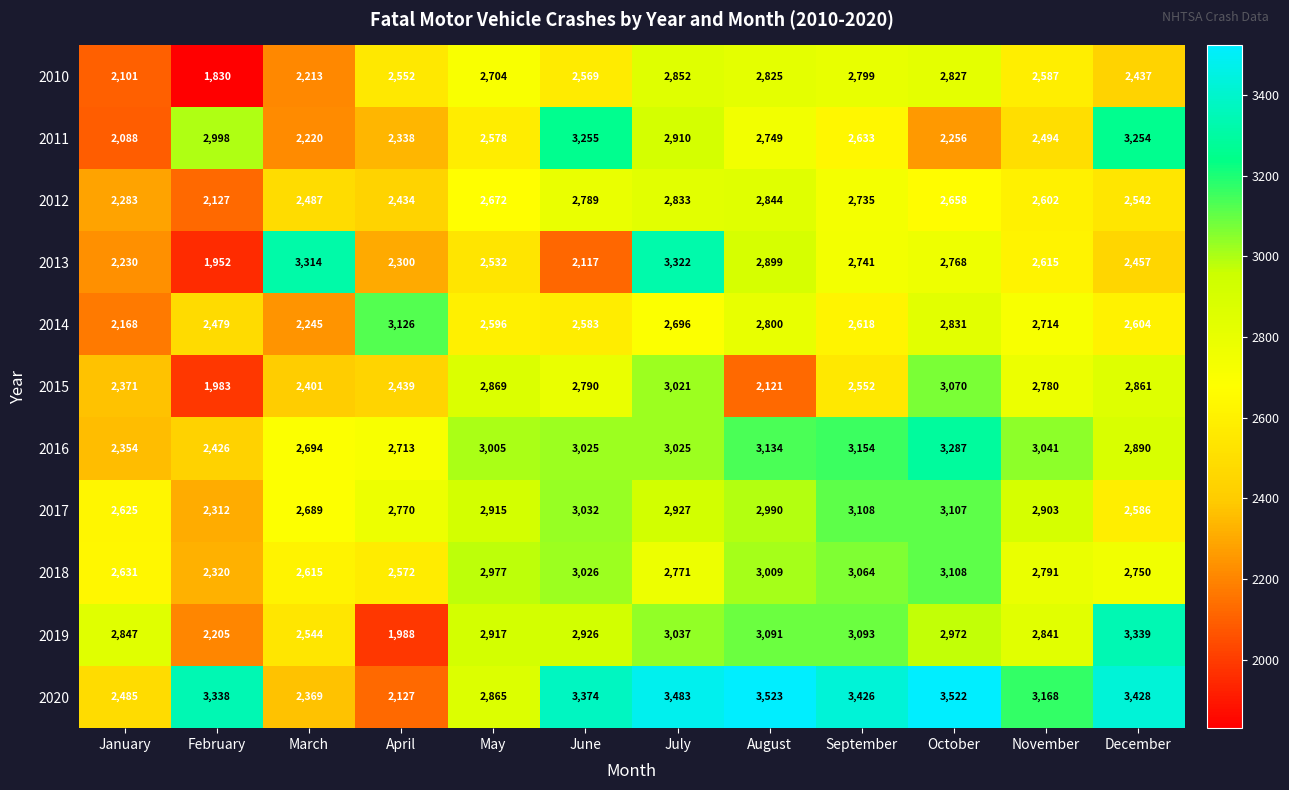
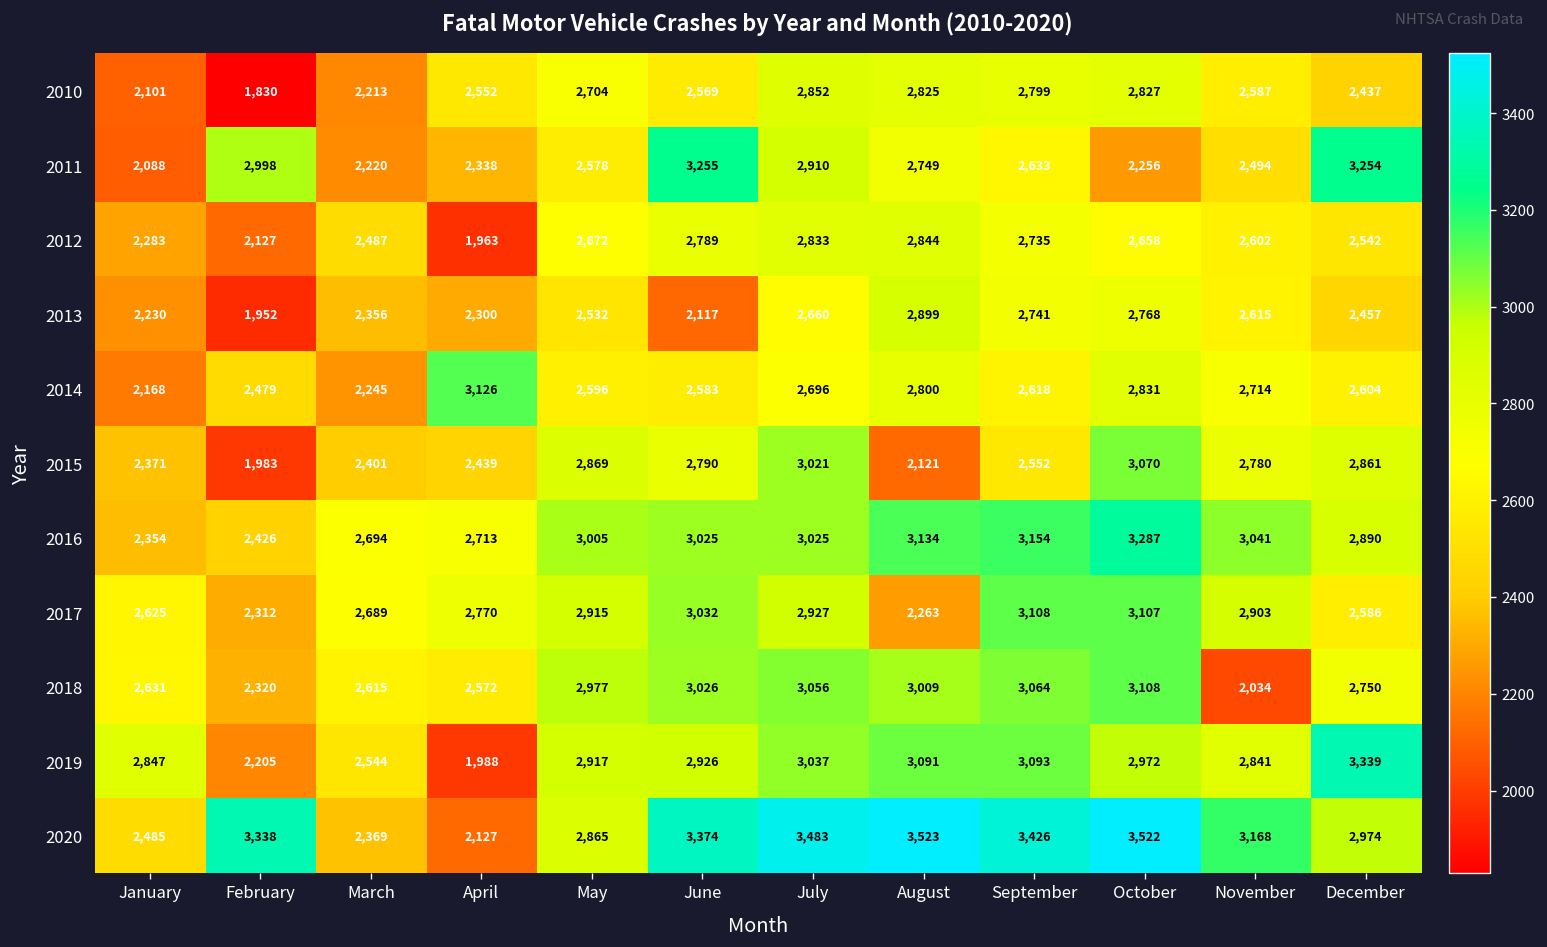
  {
    "2010": {
      "January": "2,101",
      "February": "1,830",
      "March": "2,213",
      "April": "2,552",
      "May": "2,704",
      "June": "2,569",
      "July": "2,852",
      "August": "2,825",
      "September": "2,799",
      "October": "2,827",
      "November": "2,587",
      "December": "2,437"
    },
    "2011": {
      "January": "2,088",
      "February": "2,998",
      "March": "2,220",
      "April": "2,338",
      "May": "2,578",
      "June": "3,255",
      "July": "2,910",
      "August": "2,749",
      "September": "2,633",
      "October": "2,256",
      "November": "2,494",
      "December": "3,254"
    },
    "2012": {
      "January": "2,283",
      "February": "2,127",
      "March": "2,487",
-     "April": "2,434",
+     "April": "1,963",
      "May": "2,672",
      "June": "2,789",
      "July": "2,833",
      "August": "2,844",
      "September": "2,735",
      "October": "2,658",
      "November": "2,602",
      "December": "2,542"
    },
    "2013": {
      "January": "2,230",
      "February": "1,952",
-     "March": "3,314",
+     "March": "2,356",
      "April": "2,300",
      "May": "2,532",
      "June": "2,117",
-     "July": "3,322",
+     "July": "2,660",
      "August": "2,899",
      "September": "2,741",
      "October": "2,768",
      "November": "2,615",
      "December": "2,457"
    },
    "2014": {
      "January": "2,168",
      "February": "2,479",
      "March": "2,245",
      "April": "3,126",
      "May": "2,596",
      "June": "2,583",
      "July": "2,696",
      "August": "2,800",
      "September": "2,618",
      "October": "2,831",
      "November": "2,714",
      "December": "2,604"
    },
    "2015": {
      "January": "2,371",
      "February": "1,983",
      "March": "2,401",
      "April": "2,439",
      "May": "2,869",
      "June": "2,790",
      "July": "3,021",
      "August": "2,121",
      "September": "2,552",
      "October": "3,070",
      "November": "2,780",
      "December": "2,861"
    },
    "2016": {
      "January": "2,354",
      "February": "2,426",
      "March": "2,694",
      "April": "2,713",
      "May": "3,005",
      "June": "3,025",
      "July": "3,025",
      "August": "3,134",
      "September": "3,154",
      "October": "3,287",
      "November": "3,041",
      "December": "2,890"
    },
    "2017": {
      "January": "2,625",
      "February": "2,312",
      "March": "2,689",
      "April": "2,770",
      "May": "2,915",
      "June": "3,032",
      "July": "2,927",
-     "August": "2,990",
+     "August": "2,263",
      "September": "3,108",
      "October": "3,107",
      "November": "2,903",
      "December": "2,586"
    },
    "2018": {
      "January": "2,631",
      "February": "2,320",
      "March": "2,615",
      "April": "2,572",
      "May": "2,977",
      "June": "3,026",
-     "July": "2,771",
+     "July": "3,056",
      "August": "3,009",
      "September": "3,064",
      "October": "3,108",
-     "November": "2,791",
+     "November": "2,034",
      "December": "2,750"
    },
    "2019": {
      "January": "2,847",
      "February": "2,205",
      "March": "2,544",
      "April": "1,988",
      "May": "2,917",
      "June": "2,926",
      "July": "3,037",
      "August": "3,091",
      "September": "3,093",
      "October": "2,972",
      "November": "2,841",
      "December": "3,339"
    },
    "2020": {
      "January": "2,485",
      "February": "3,338",
      "March": "2,369",
      "April": "2,127",
      "May": "2,865",
      "June": "3,374",
      "July": "3,483",
      "August": "3,523",
      "September": "3,426",
      "October": "3,522",
      "November": "3,168",
-     "December": "3,428"
+     "December": "2,974"
    }
  }
